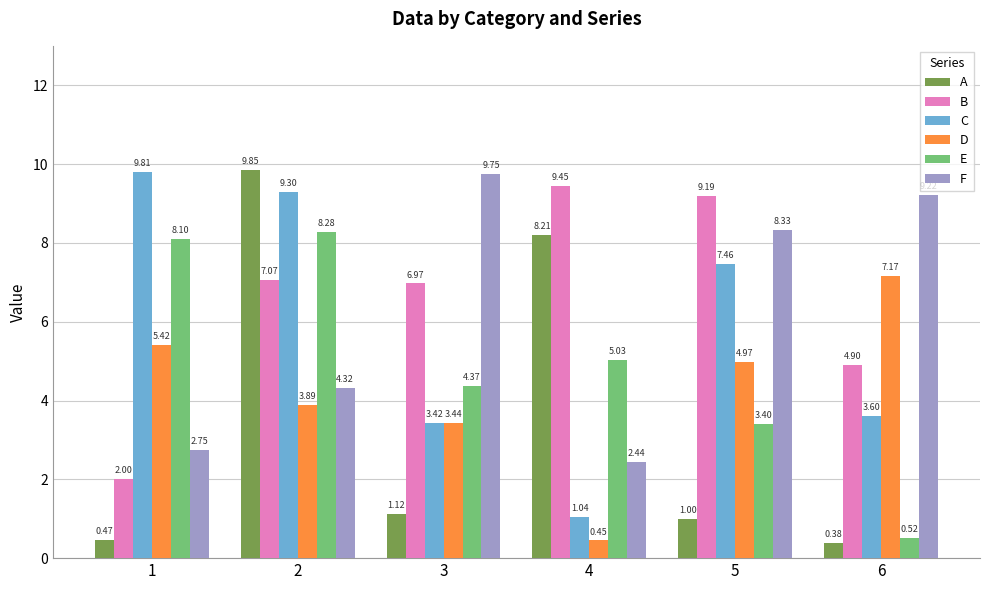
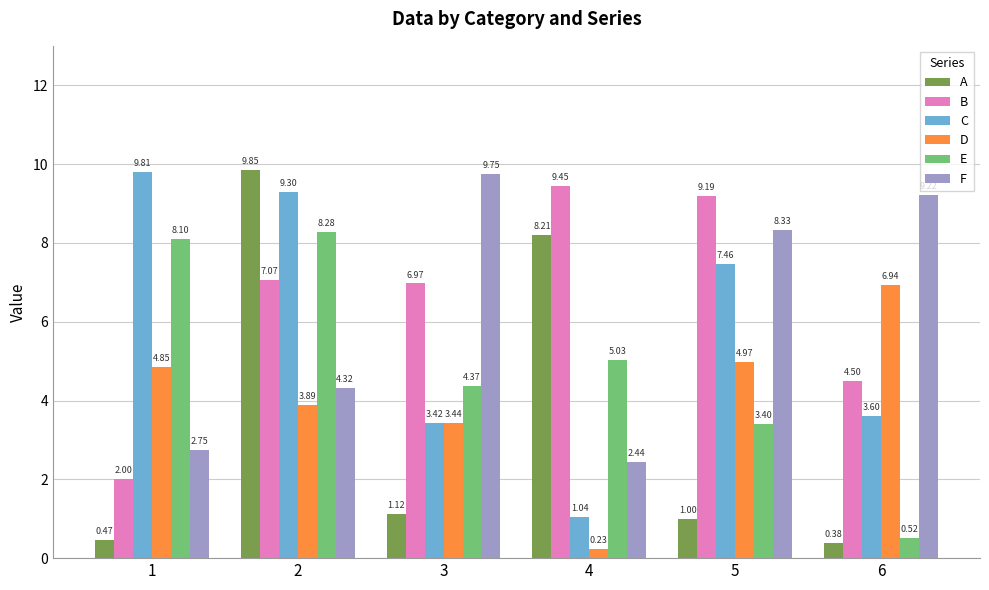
  {
    "B": {
      "1": 2.00,
      "2": 7.07,
      "3": 6.97,
      "4": 9.45,
      "5": 9.19,
-     "6": 4.90
+     "6": 4.50
    },
    "D": {
-     "1": 5.42,
+     "1": 4.85,
      "2": 3.89,
      "3": 3.44,
-     "4": 0.45,
+     "4": 0.23,
      "5": 4.97,
-     "6": 7.17
+     "6": 6.94
    }
  }
